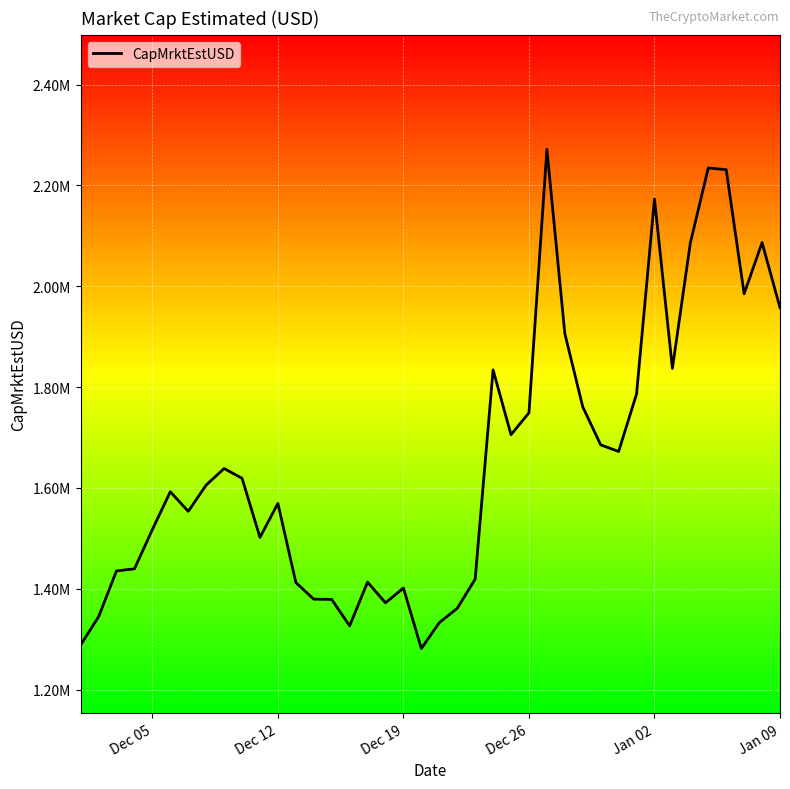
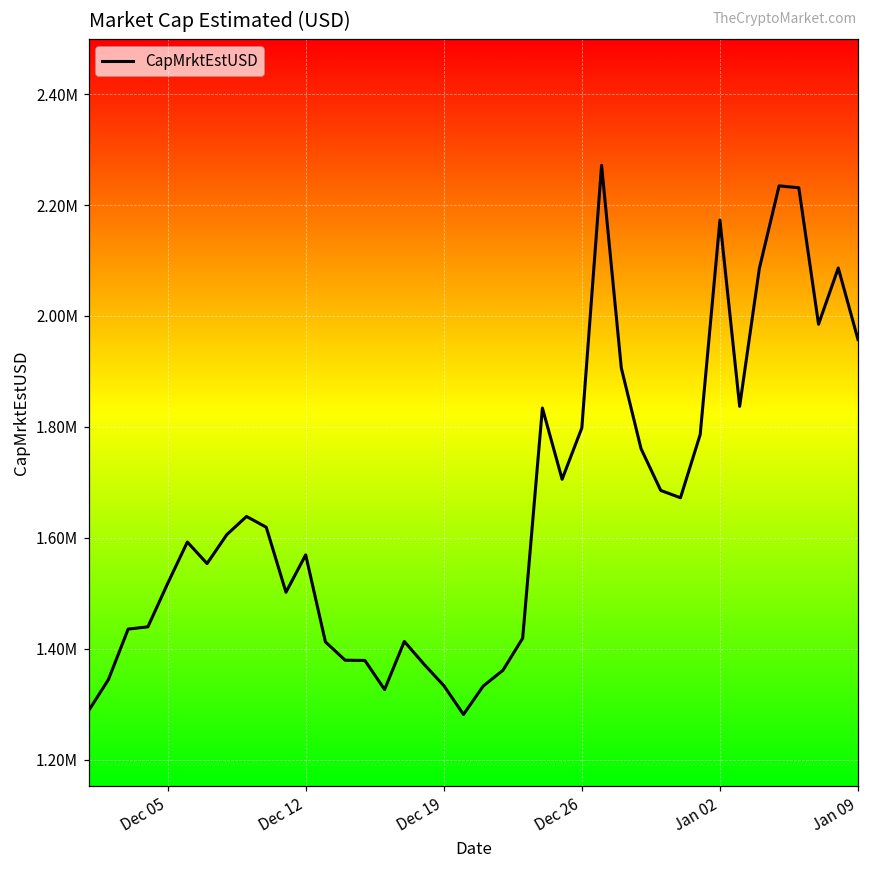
  {
    "Dec 05": 1520000,
    "Dec 12": 1570000,
-   "Dec 19": 1400000,
-   "Dec 26": 1750000,
+   "Dec 19": 1330000,
+   "Dec 26": 1800000,
    "Jan 02": 2170000,
    "Jan 09": 1960000
  }
